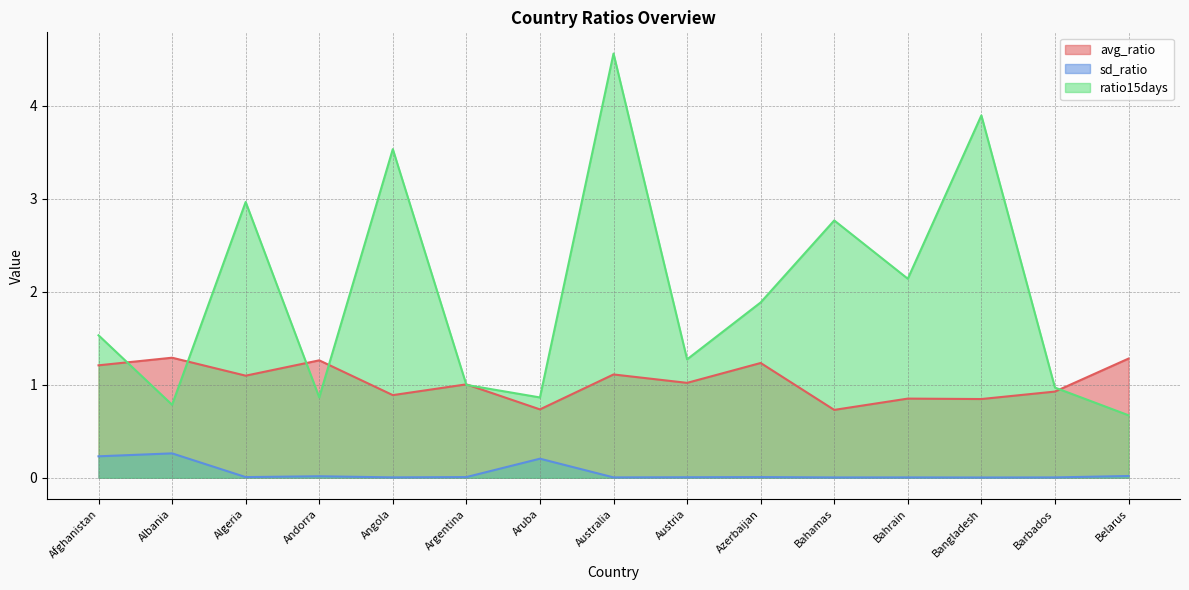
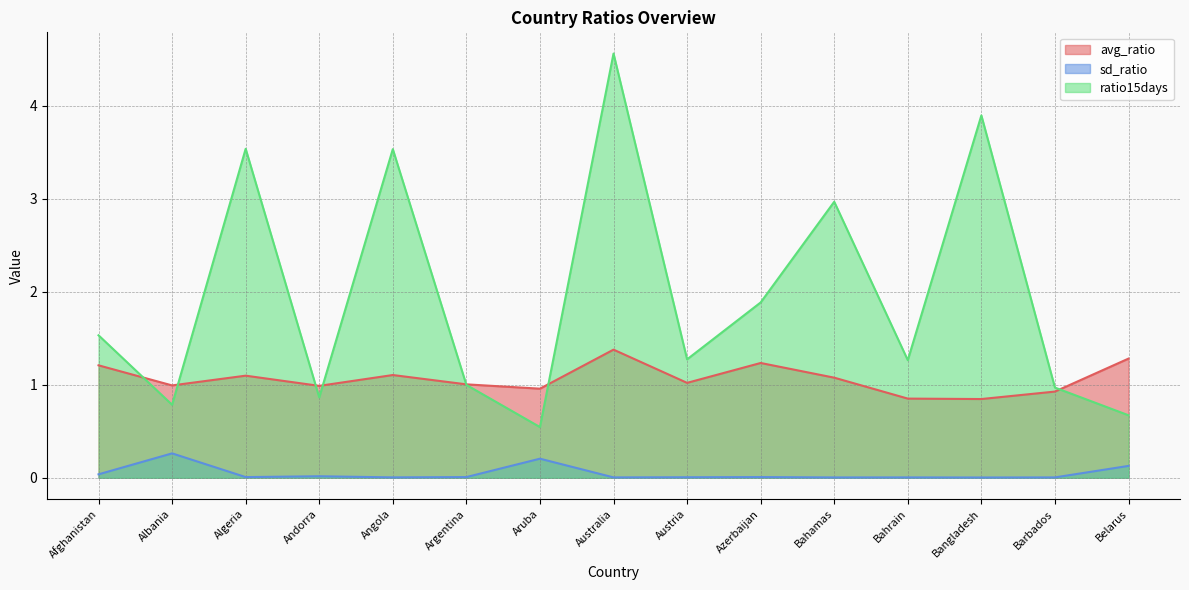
  {
    "avg_ratio": {
      "Afghanistan": 1.2,
-     "Albania": 1.3,
+     "Albania": 1.0,
      "Algeria": 1.1,
-     "Andorra": 1.3,
-     "Angola": 0.9,
-     "Aruba": 0.7,
-     "Australia": 1.1,
+     "Andorra": 1.0,
+     "Angola": 1.1,
+     "Aruba": 1.0,
+     "Australia": 1.4,
      "Austria": 1.0,
      "Azerbaijan": 1.2,
-     "Bahamas": 0.7,
+     "Bahamas": 1.1,
      "Bahrain": 0.9,
      "Bangladesh": 0.8,
      "Barbados": 0.9,
      "Belarus": 1.3
    },
    "sd_ratio": {
-     "Afghanistan": 0.2,
+     "Afghanistan": 0.0,
      "Albania": 0.3,
      "Algeria": 0.0,
      "Andorra": 0.0,
      "Angola": 0.0,
      "Argentina": 0.0,
      "Aruba": 0.2,
      "Australia": 0.0,
      "Austria": 0.0,
      "Azerbaijan": 0.0,
      "Bahamas": 0.0,
      "Bahrain": 0.0,
      "Bangladesh": 0.0,
      "Barbados": 0.0,
-     "Belarus": 0.0
+     "Belarus": 0.1
    },
    "ratio15days": {
      "Afghanistan": 1.5,
      "Albania": 0.8,
-     "Algeria": 3.0,
+     "Algeria": 3.5,
      "Andorra": 0.9,
      "Angola": 3.5,
-     "Aruba": 0.9,
+     "Aruba": 0.5,
      "Australia": 4.6,
      "Austria": 1.3,
      "Azerbaijan": 1.9,
-     "Bahamas": 2.8,
-     "Bahrain": 2.1,
+     "Bahamas": 3.0,
+     "Bahrain": 1.3,
      "Bangladesh": 3.9,
      "Barbados": 1.0,
      "Belarus": 0.7
    }
  }
